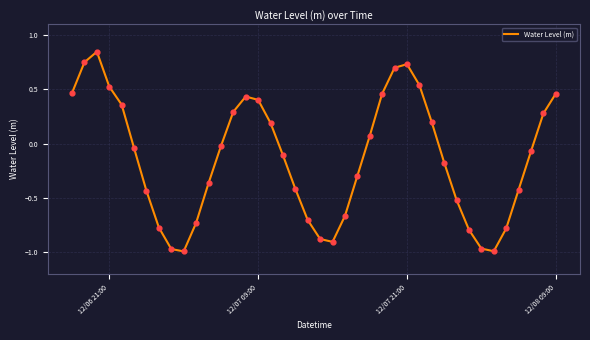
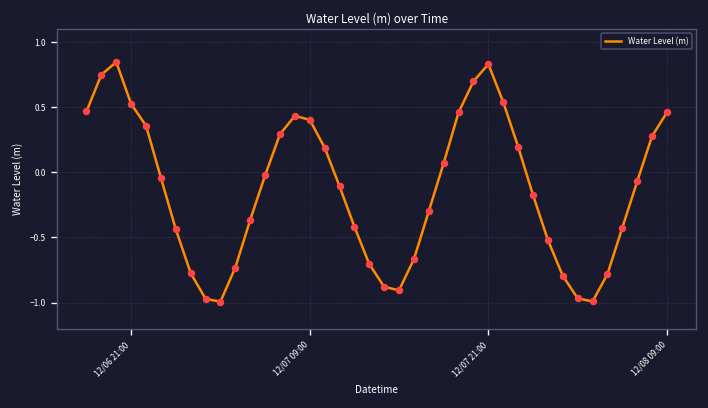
  {
    "12/06 21:00": 0.53,
    "12/07 09:00": 0.40,
-   "12/07 21:00": 0.73,
+   "12/07 21:00": 0.83,
    "12/08 09:00": 0.46
  }
